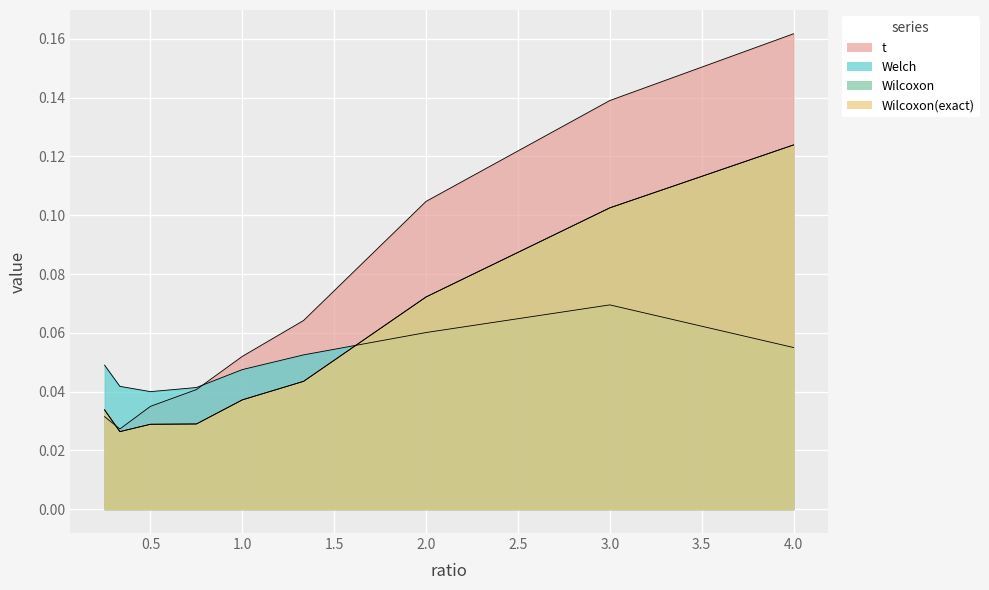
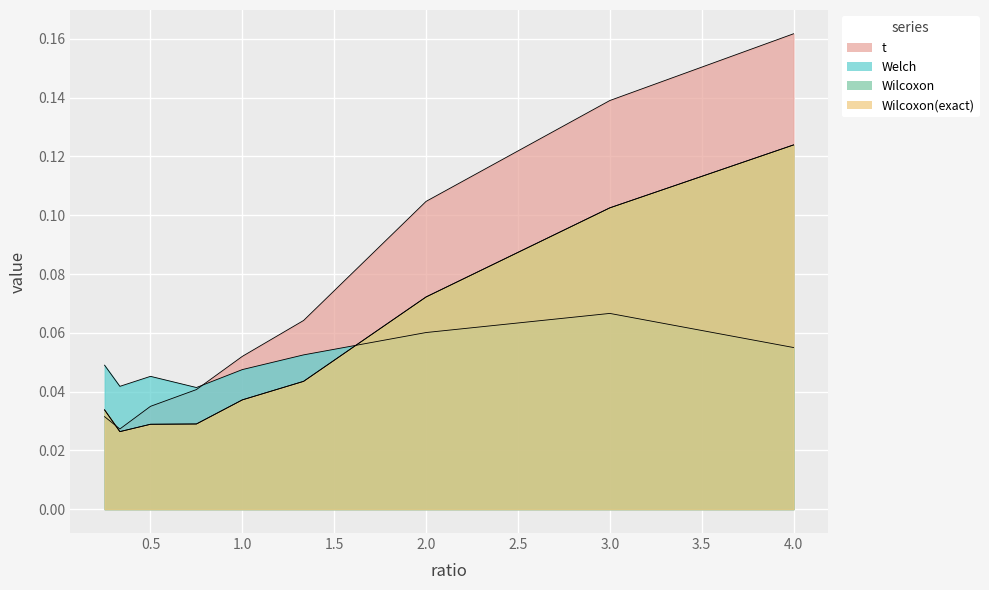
  {
    "Welch": {
-     "0.5": 0.040,
+     "0.5": 0.045,
      "1.0": 0.048,
      "2.0": 0.060,
-     "3.0": 0.070,
+     "3.0": 0.067,
      "4.0": 0.055
    }
  }
